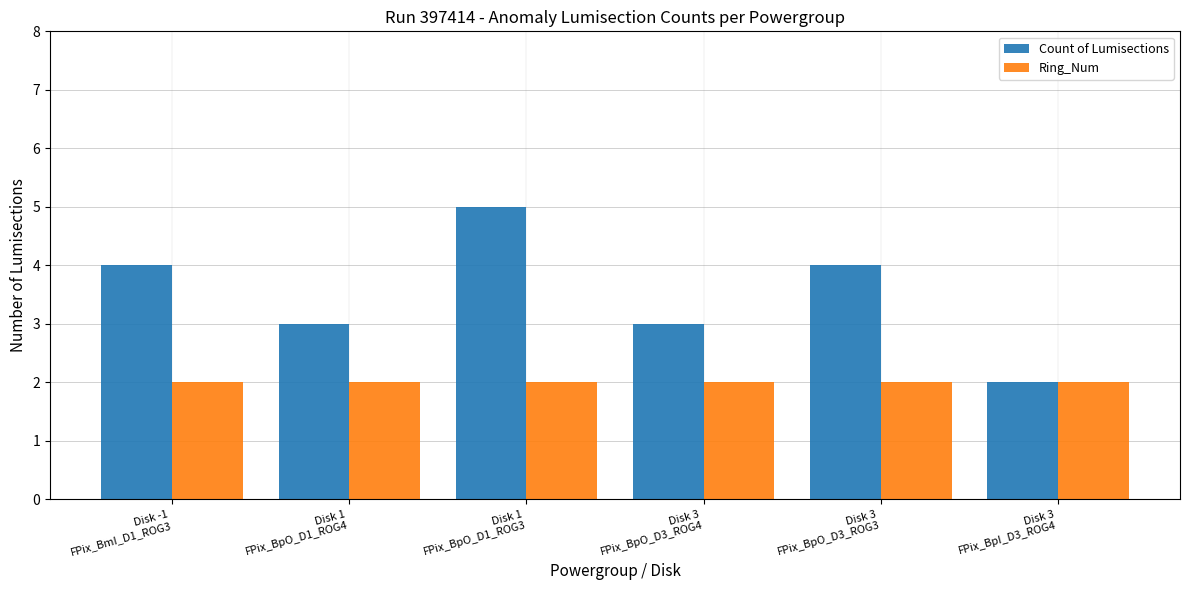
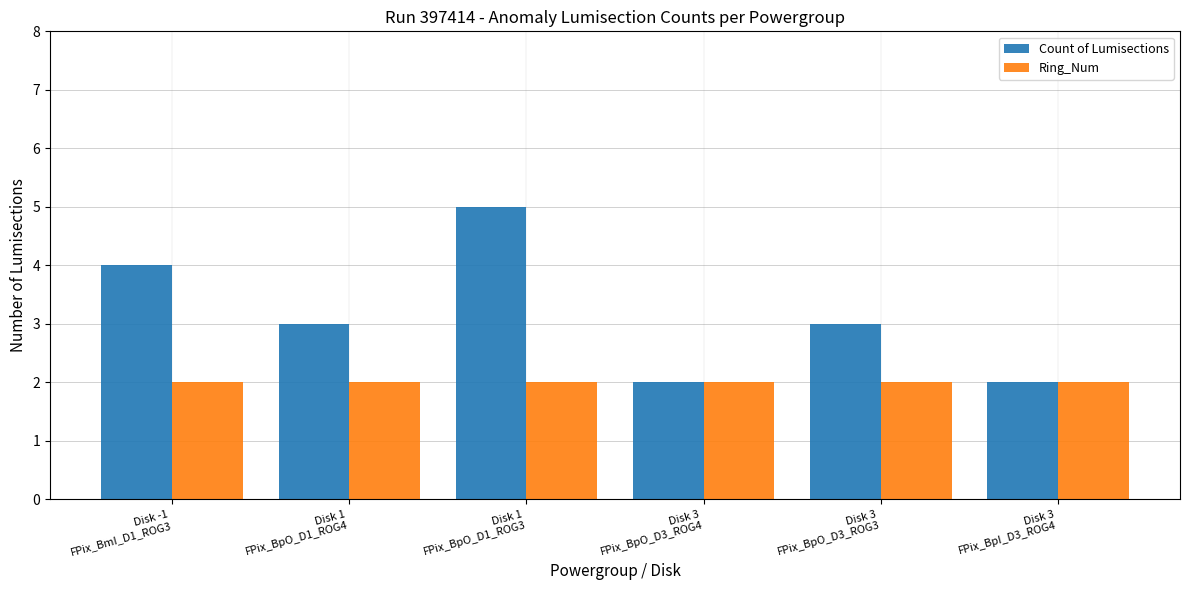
  {
    "Count of Lumisections": {
      "Disk -1 FPix_BmI_D1_ROG3": 4,
      "Disk 1 FPix_BpO_D1_ROG4": 3,
      "Disk 1 FPix_BpO_D1_ROG3": 5,
-     "Disk 3 FPix_BpO_D3_ROG4": 3,
-     "Disk 3 FPix_BpO_D3_ROG3": 4,
+     "Disk 3 FPix_BpO_D3_ROG4": 2,
+     "Disk 3 FPix_BpO_D3_ROG3": 3,
      "Disk 3 FPix_BpI_D3_ROG4": 2
    },
    "Ring_Num": {
      "Disk -1 FPix_BmI_D1_ROG3": 2,
      "Disk 1 FPix_BpO_D1_ROG4": 2,
      "Disk 1 FPix_BpO_D1_ROG3": 2,
      "Disk 3 FPix_BpO_D3_ROG4": 2,
      "Disk 3 FPix_BpO_D3_ROG3": 2,
      "Disk 3 FPix_BpI_D3_ROG4": 2
    }
  }
